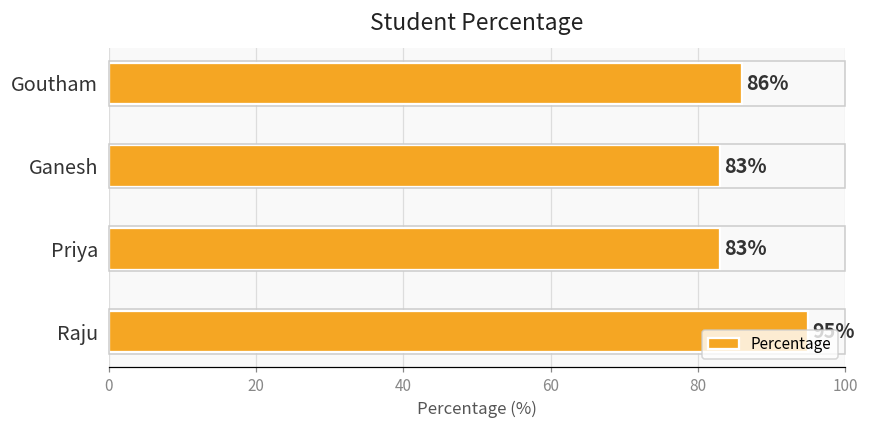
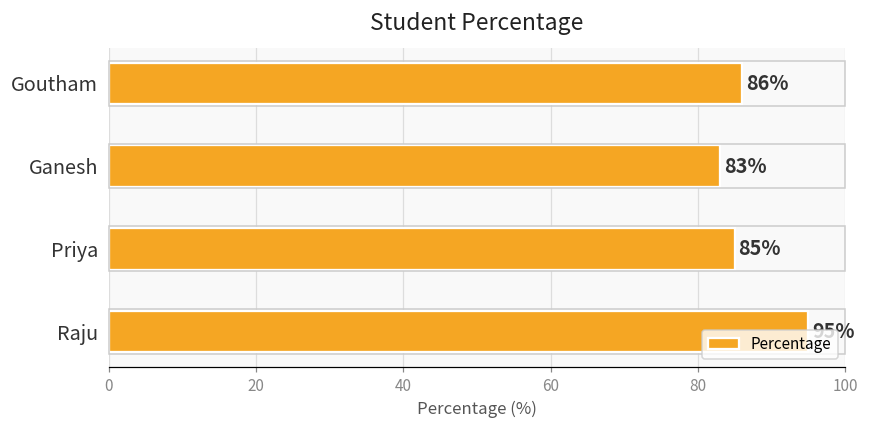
  {
    "Goutham": "86%",
    "Ganesh": "83%",
-   "Priya": "83%"
+   "Priya": "85%"
  }
